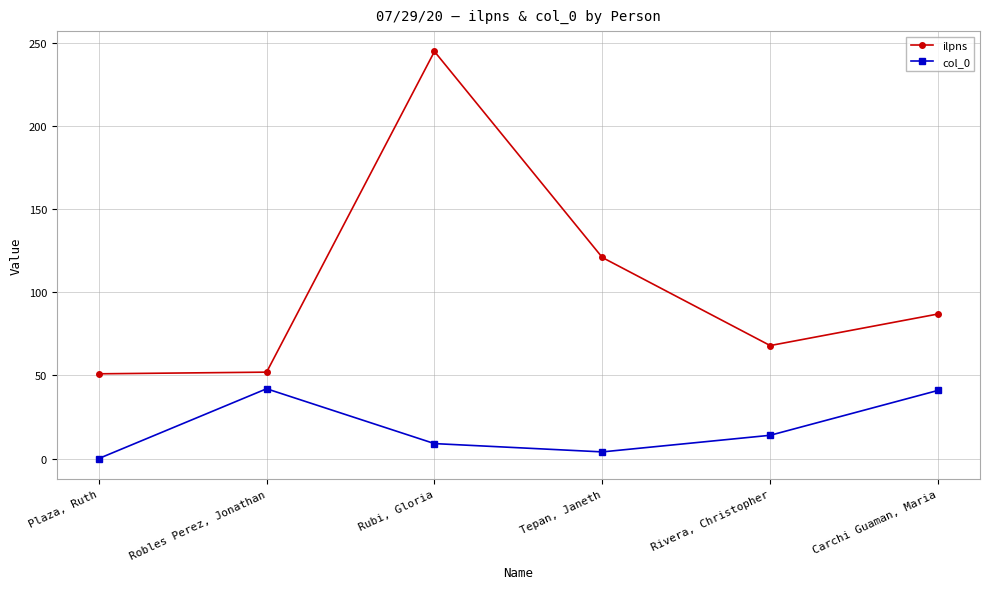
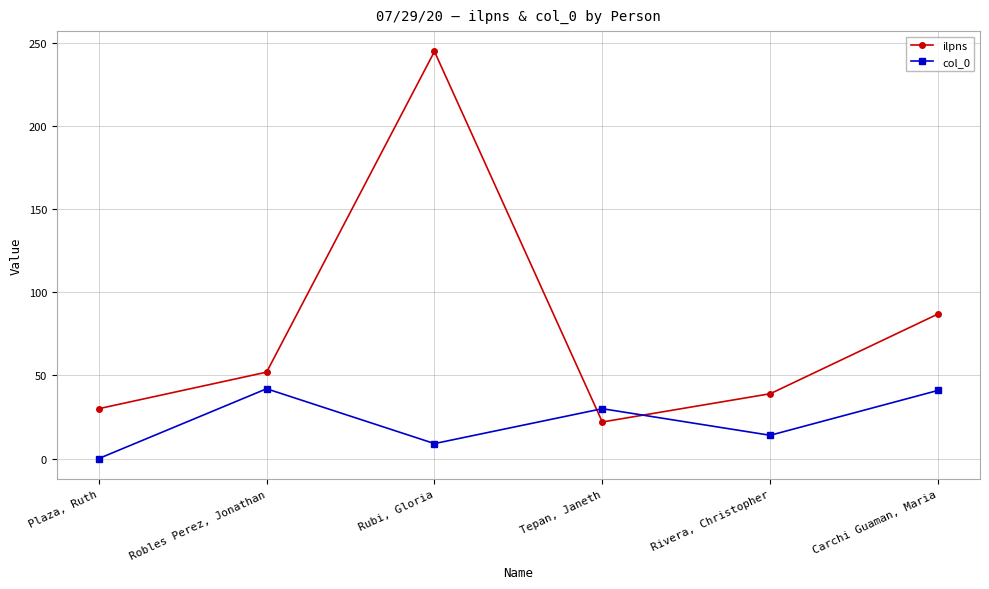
  {
    "ilpns": {
-     "Plaza, Ruth": 51,
+     "Plaza, Ruth": 30,
      "Robles Perez, Jonathan": 52,
      "Rubi, Gloria": 245,
-     "Tepan, Janeth": 121,
-     "Rivera, Christopher": 68,
+     "Tepan, Janeth": 22,
+     "Rivera, Christopher": 39,
      "Carchi Guaman, Maria": 87
    },
    "col_0": {
      "Plaza, Ruth": 0,
      "Robles Perez, Jonathan": 42,
      "Rubi, Gloria": 9,
-     "Tepan, Janeth": 4,
+     "Tepan, Janeth": 30,
      "Rivera, Christopher": 14,
      "Carchi Guaman, Maria": 41
    }
  }
